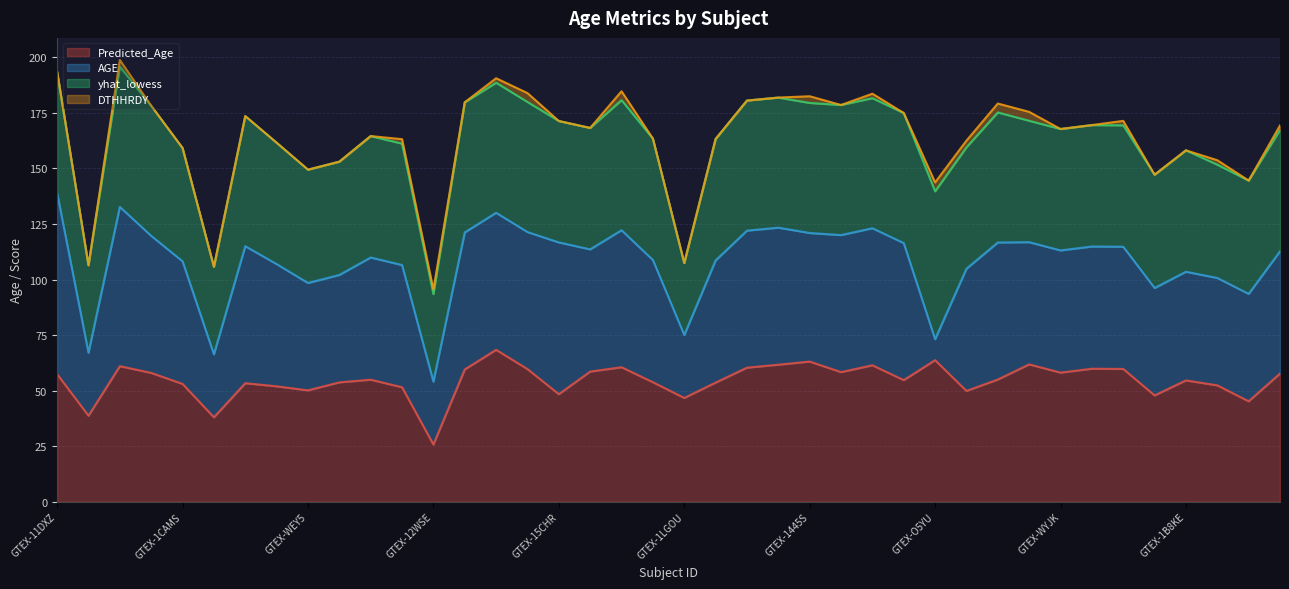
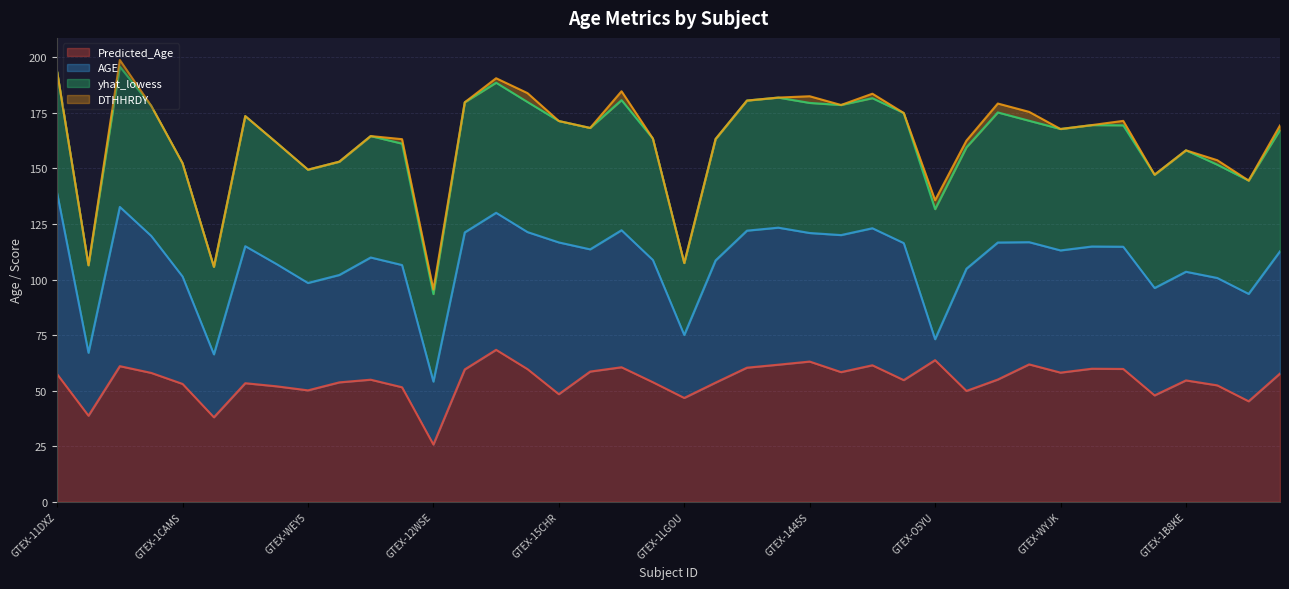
  {
    "AGE": {
      "GTEX-11DXZ": 82,
-     "GTEX-1CAMS": 55,
+     "GTEX-1CAMS": 48,
      "GTEX-WEY5": 48,
      "GTEX-12WSE": 28,
      "GTEX-15CHR": 68,
      "GTEX-1LGOU": 28,
      "GTEX-1445S": 58,
      "GTEX-O5YU": 9,
      "GTEX-WYJK": 55,
      "GTEX-1B8KE": 49
    },
    "yhat_lowess": {
      "GTEX-12WSE": 39,
      "GTEX-1445S": 59,
-     "GTEX-O5YU": 67
+     "GTEX-O5YU": 59
    }
  }
